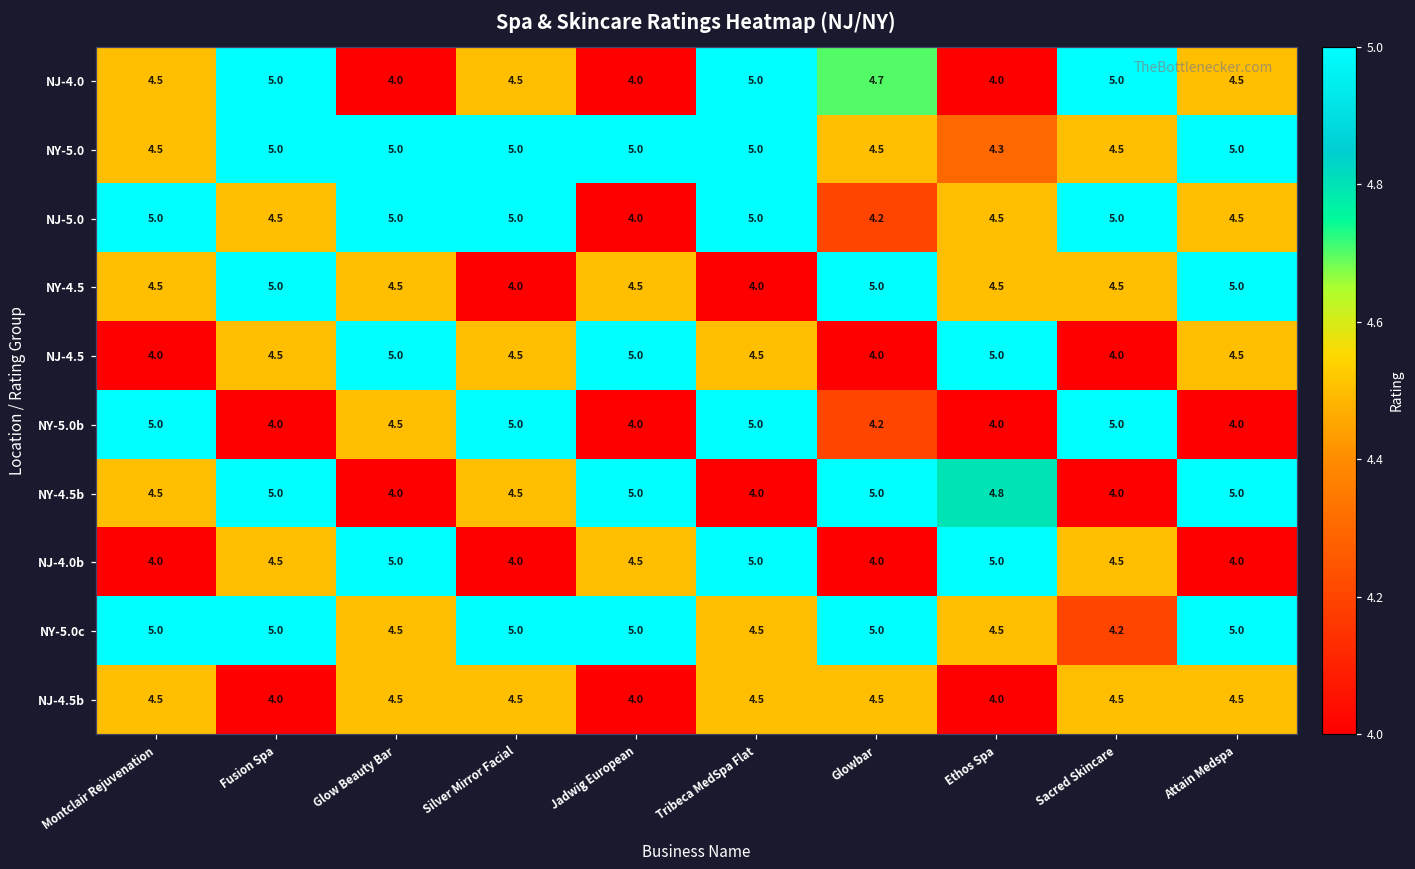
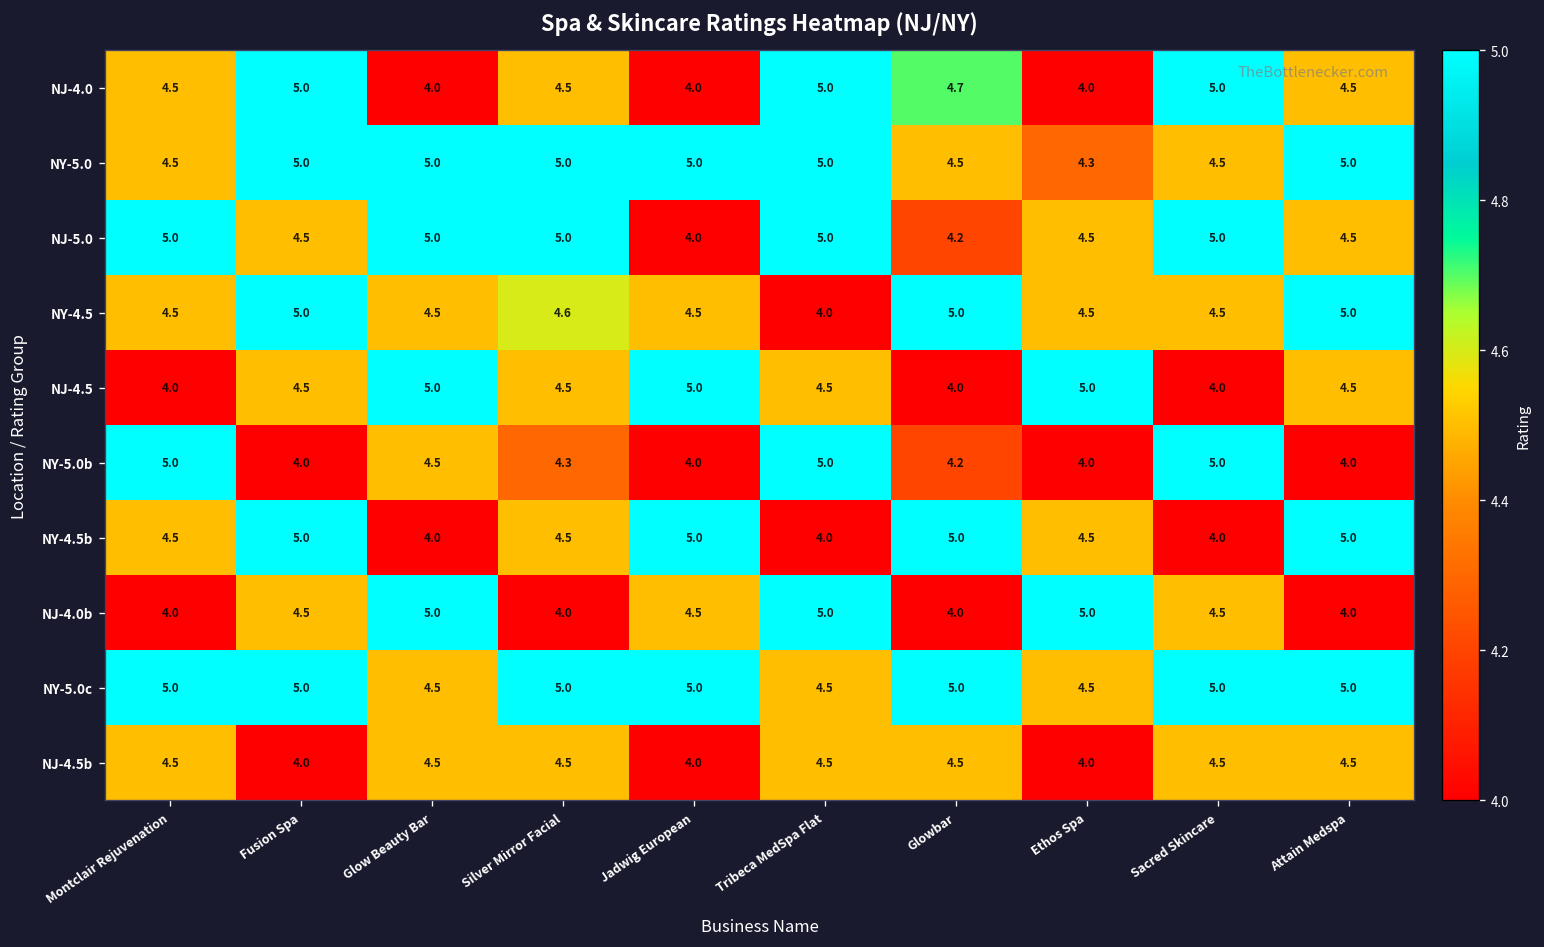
  {
    "NJ-4.0": {
      "Montclair Rejuvenation": 4.5,
      "Fusion Spa": 5.0,
      "Glow Beauty Bar": 4.0,
      "Silver Mirror Facial": 4.5,
      "Jadwig European": 4.0,
      "Tribeca MedSpa Flat": 5.0,
      "Glowbar": 4.7,
      "Ethos Spa": 4.0,
      "Sacred Skincare": 5.0
    },
    "NY-5.0": {
      "Montclair Rejuvenation": 4.5,
      "Fusion Spa": 5.0,
      "Glow Beauty Bar": 5.0,
      "Silver Mirror Facial": 5.0,
      "Jadwig European": 5.0,
      "Tribeca MedSpa Flat": 5.0,
      "Glowbar": 4.5,
      "Ethos Spa": 4.3,
      "Sacred Skincare": 4.5,
      "Attain Medspa": 5.0
    },
    "NJ-5.0": {
      "Montclair Rejuvenation": 5.0,
      "Fusion Spa": 4.5,
      "Glow Beauty Bar": 5.0,
      "Silver Mirror Facial": 5.0,
      "Jadwig European": 4.0,
      "Tribeca MedSpa Flat": 5.0,
      "Glowbar": 4.2,
      "Ethos Spa": 4.5,
      "Sacred Skincare": 5.0,
      "Attain Medspa": 4.5
    },
    "NY-4.5": {
      "Montclair Rejuvenation": 4.5,
      "Fusion Spa": 5.0,
      "Glow Beauty Bar": 4.5,
-     "Silver Mirror Facial": 4.0,
+     "Silver Mirror Facial": 4.6,
      "Jadwig European": 4.5,
      "Tribeca MedSpa Flat": 4.0,
      "Glowbar": 5.0,
      "Ethos Spa": 4.5,
      "Sacred Skincare": 4.5,
      "Attain Medspa": 5.0
    },
    "NJ-4.5": {
      "Montclair Rejuvenation": 4.0,
      "Fusion Spa": 4.5,
      "Glow Beauty Bar": 5.0,
      "Silver Mirror Facial": 4.5,
      "Jadwig European": 5.0,
      "Tribeca MedSpa Flat": 4.5,
      "Glowbar": 4.0,
      "Ethos Spa": 5.0,
      "Sacred Skincare": 4.0,
      "Attain Medspa": 4.5
    },
    "NY-5.0b": {
      "Montclair Rejuvenation": 5.0,
      "Fusion Spa": 4.0,
      "Glow Beauty Bar": 4.5,
-     "Silver Mirror Facial": 5.0,
+     "Silver Mirror Facial": 4.3,
      "Jadwig European": 4.0,
      "Tribeca MedSpa Flat": 5.0,
      "Glowbar": 4.2,
      "Ethos Spa": 4.0,
      "Sacred Skincare": 5.0,
      "Attain Medspa": 4.0
    },
    "NY-4.5b": {
      "Montclair Rejuvenation": 4.5,
      "Fusion Spa": 5.0,
      "Glow Beauty Bar": 4.0,
      "Silver Mirror Facial": 4.5,
      "Jadwig European": 5.0,
      "Tribeca MedSpa Flat": 4.0,
      "Glowbar": 5.0,
-     "Ethos Spa": 4.8,
+     "Ethos Spa": 4.5,
      "Sacred Skincare": 4.0,
      "Attain Medspa": 5.0
    },
    "NJ-4.0b": {
      "Montclair Rejuvenation": 4.0,
      "Fusion Spa": 4.5,
      "Glow Beauty Bar": 5.0,
      "Silver Mirror Facial": 4.0,
      "Jadwig European": 4.5,
      "Tribeca MedSpa Flat": 5.0,
      "Glowbar": 4.0,
      "Ethos Spa": 5.0,
      "Sacred Skincare": 4.5,
      "Attain Medspa": 4.0
    },
    "NY-5.0c": {
      "Montclair Rejuvenation": 5.0,
      "Fusion Spa": 5.0,
      "Glow Beauty Bar": 4.5,
      "Silver Mirror Facial": 5.0,
      "Jadwig European": 5.0,
      "Tribeca MedSpa Flat": 4.5,
      "Glowbar": 5.0,
      "Ethos Spa": 4.5,
-     "Sacred Skincare": 4.2,
+     "Sacred Skincare": 5.0,
      "Attain Medspa": 5.0
    },
    "NJ-4.5b": {
      "Montclair Rejuvenation": 4.5,
      "Fusion Spa": 4.0,
      "Glow Beauty Bar": 4.5,
      "Silver Mirror Facial": 4.5,
      "Jadwig European": 4.0,
      "Tribeca MedSpa Flat": 4.5,
      "Glowbar": 4.5,
      "Ethos Spa": 4.0,
      "Sacred Skincare": 4.5,
      "Attain Medspa": 4.5
    }
  }
